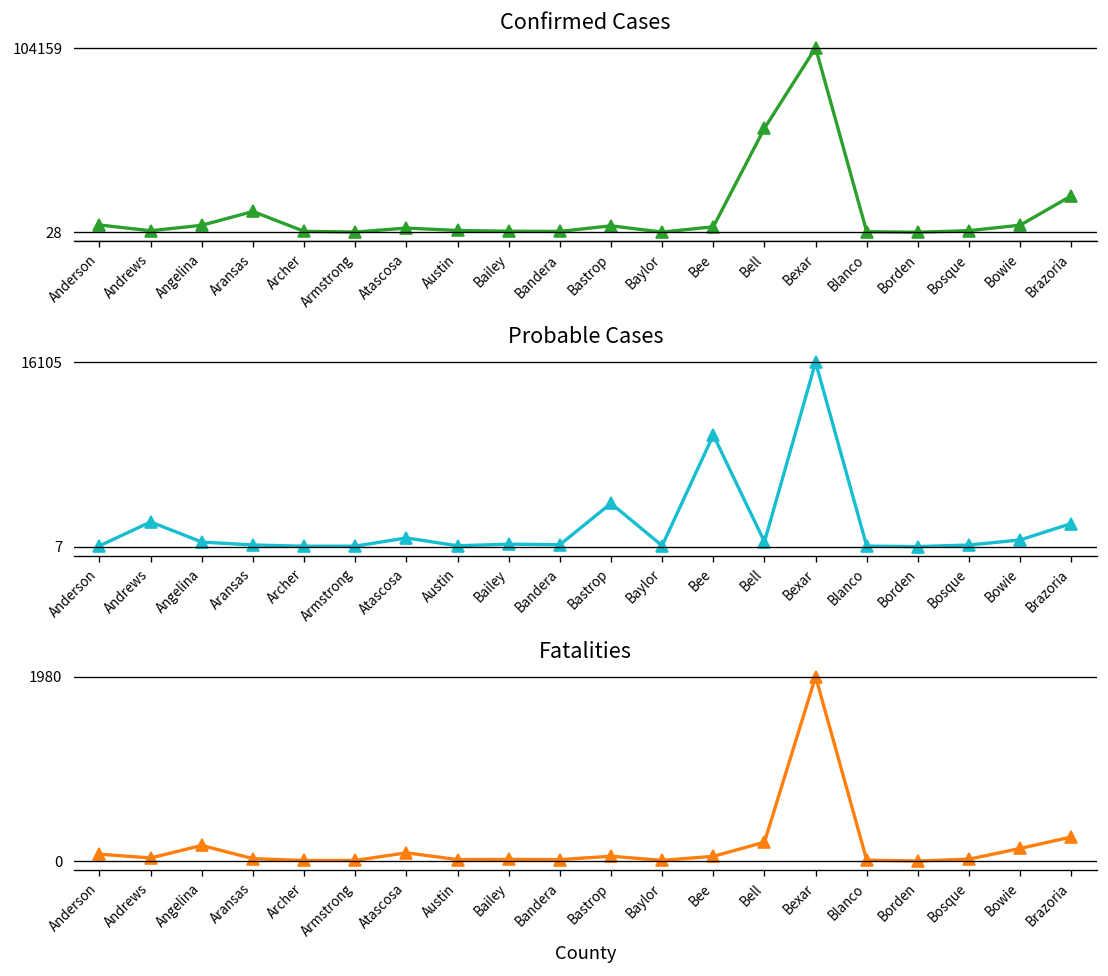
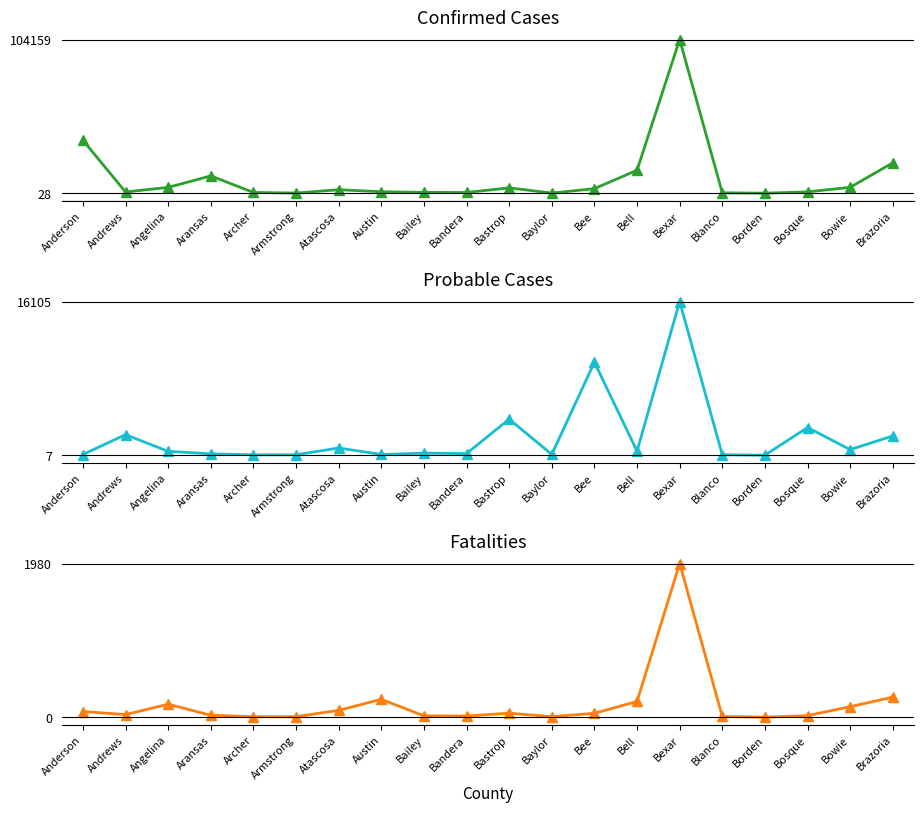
  {
    "Confirmed Cases": {
-     "Anderson": 4000,
+     "Anderson": 36000,
      "Andrews": 1000,
      "Angelina": 4000,
      "Aransas": 12000,
      "Archer": 1000,
      "Armstrong": 0,
      "Atascosa": 2000,
      "Austin": 1000,
      "Bailey": 1000,
      "Bandera": 1000,
      "Bastrop": 4000,
      "Baylor": 0,
      "Bee": 3000,
-     "Bell": 59000,
+     "Bell": 16000,
      "Bexar": 104000,
      "Blanco": 0,
      "Borden": 0,
      "Bosque": 1000,
      "Bowie": 4000,
      "Brazoria": 21000
    },
    "Probable Cases": {
      "Anderson": 0,
      "Andrews": 2000,
      "Angelina": 0,
      "Aransas": 0,
      "Archer": 0,
      "Armstrong": 0,
      "Atascosa": 1000,
      "Austin": 0,
      "Bailey": 0,
      "Bandera": 0,
      "Bastrop": 4000,
      "Baylor": 0,
      "Bee": 10000,
      "Bell": 0,
      "Bexar": 16000,
      "Blanco": 0,
      "Borden": 0,
-     "Bosque": 0,
+     "Bosque": 3000,
      "Bowie": 1000,
      "Brazoria": 2000
    },
    "Fatalities": {
      "Anderson": 100,
      "Andrews": 0,
      "Angelina": 200,
      "Aransas": 0,
      "Archer": 0,
      "Armstrong": 0,
      "Atascosa": 100,
-     "Austin": 0,
+     "Austin": 200,
      "Bailey": 0,
      "Bandera": 0,
      "Bastrop": 100,
      "Baylor": 0,
      "Bee": 100,
      "Bell": 200,
      "Bexar": 2000,
      "Blanco": 0,
      "Borden": 0,
      "Bosque": 0,
      "Bowie": 100,
      "Brazoria": 300
    }
  }
